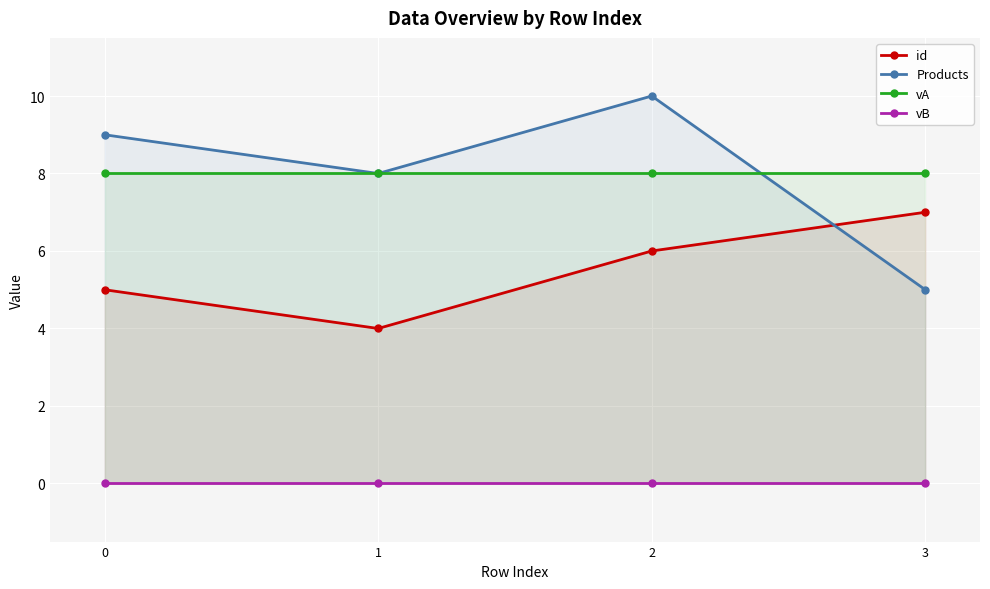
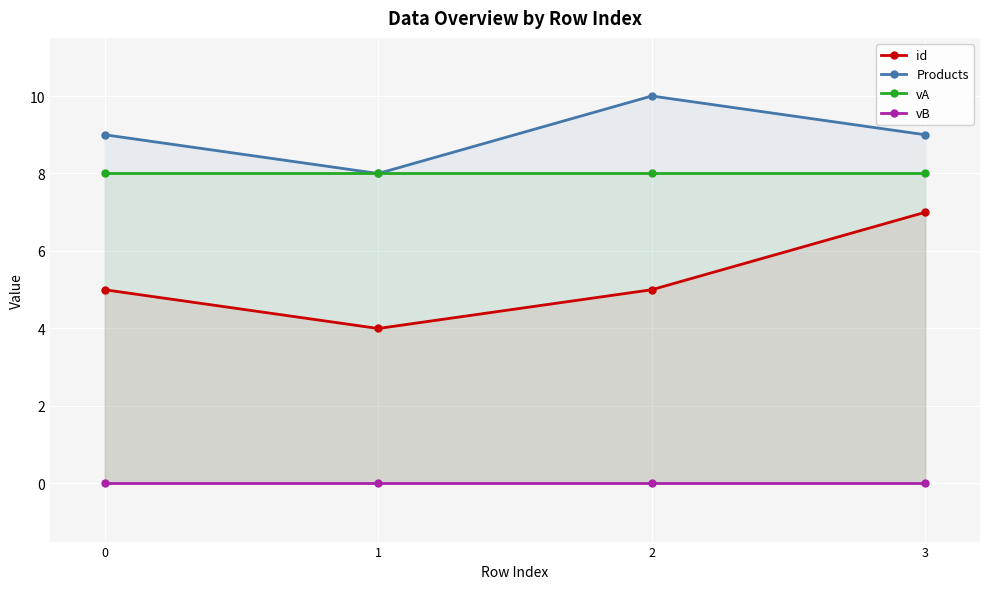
  {
    "id": {
      "0": 5,
      "1": 4,
-     "2": 6,
+     "2": 5,
      "3": 7
    },
    "Products": {
      "0": 9,
      "2": 10,
-     "3": 5
+     "3": 9
    },
    "vA": {
      "0": 8,
      "2": 8,
      "3": 8
    },
    "vB": {
      "0": 0,
      "1": 0,
      "2": 0,
      "3": 0
    }
  }
